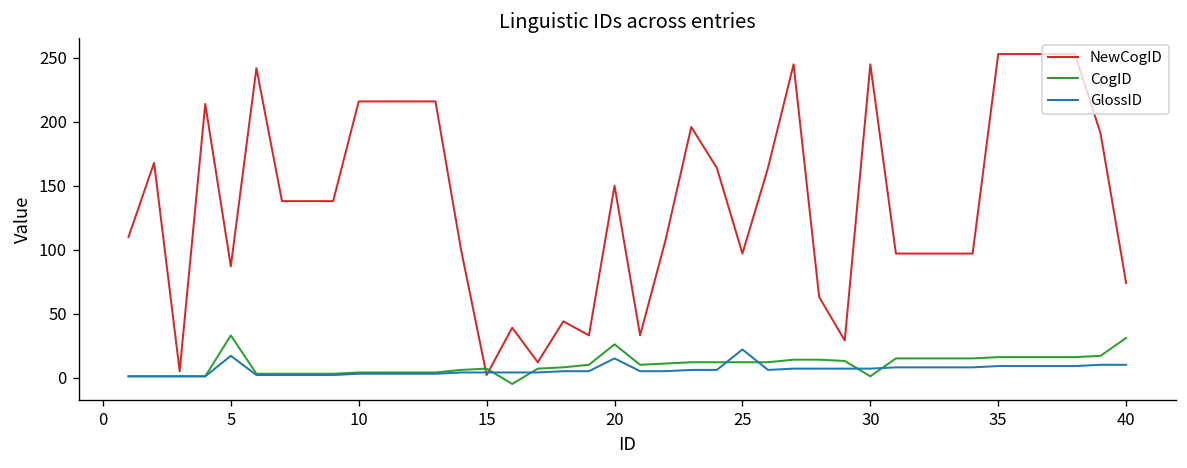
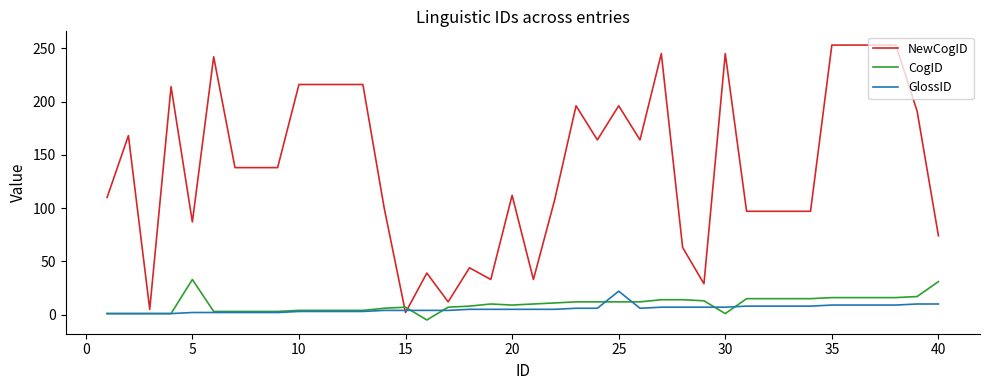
  {
    "NewCogID": {
      "5": 87,
      "10": 216,
-     "20": 150,
-     "25": 97,
+     "20": 112,
+     "25": 196,
      "30": 245,
      "35": 253,
      "40": 74
    },
    "CogID": {
      "5": 33,
      "15": 7,
-     "20": 26,
+     "20": 9,
      "25": 12,
      "30": 1,
      "35": 16,
      "40": 31
    },
    "GlossID": {
-     "5": 17,
-     "20": 15,
+     "5": 2,
+     "20": 5,
      "25": 22,
      "30": 7,
      "35": 9,
      "40": 10
    }
  }
